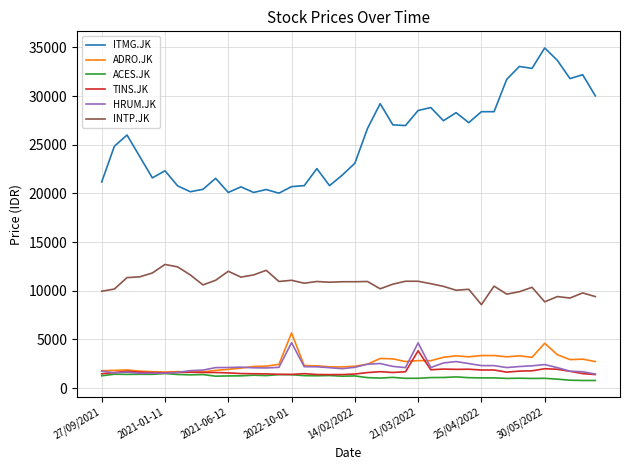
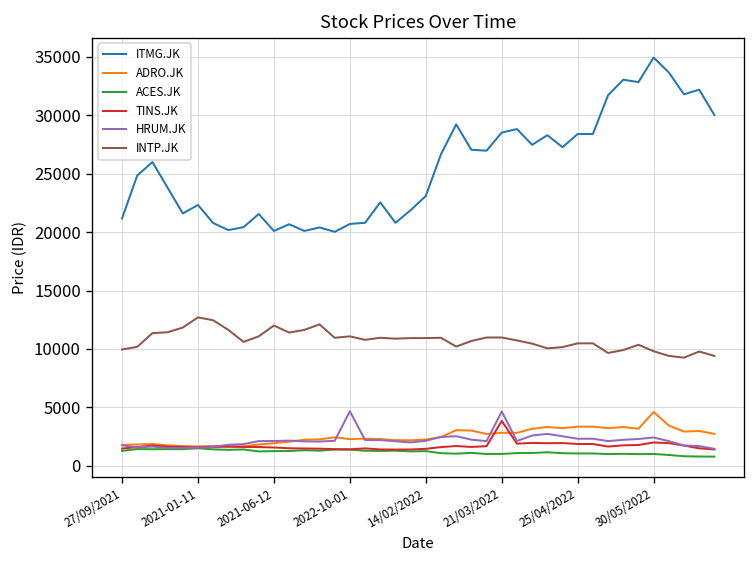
  {
    "ITMG.JK": {
      "27/09/2021": 21000,
      "2021-01-11": 22000,
      "2021-06-12": 20000,
      "2022-10-01": 21000,
      "14/02/2022": 23000,
      "21/03/2022": 29000,
      "25/04/2022": 28000,
      "30/05/2022": 35000
    },
    "ADRO.JK": {
-     "2022-10-01": 6000,
+     "2022-10-01": 2000,
      "21/03/2022": 3000,
      "25/04/2022": 3000,
      "30/05/2022": 5000
    },
    "ACES.JK": {
      "2021-06-12": 1000,
      "21/03/2022": 1000,
      "25/04/2022": 1000,
      "30/05/2022": 1000
    },
    "TINS.JK": {
      "2021-06-12": 2000,
      "21/03/2022": 4000,
      "25/04/2022": 2000,
      "30/05/2022": 2000
    },
    "HRUM.JK": {
      "2022-10-01": 5000,
      "21/03/2022": 5000,
      "25/04/2022": 2000,
      "30/05/2022": 2000
    },
    "INTP.JK": {
      "27/09/2021": 10000,
      "2021-01-11": 13000,
      "2021-06-12": 12000,
      "2022-10-01": 11000,
      "14/02/2022": 11000,
      "21/03/2022": 11000,
-     "25/04/2022": 9000,
-     "30/05/2022": 9000
+     "25/04/2022": 10000,
+     "30/05/2022": 10000
    }
  }
